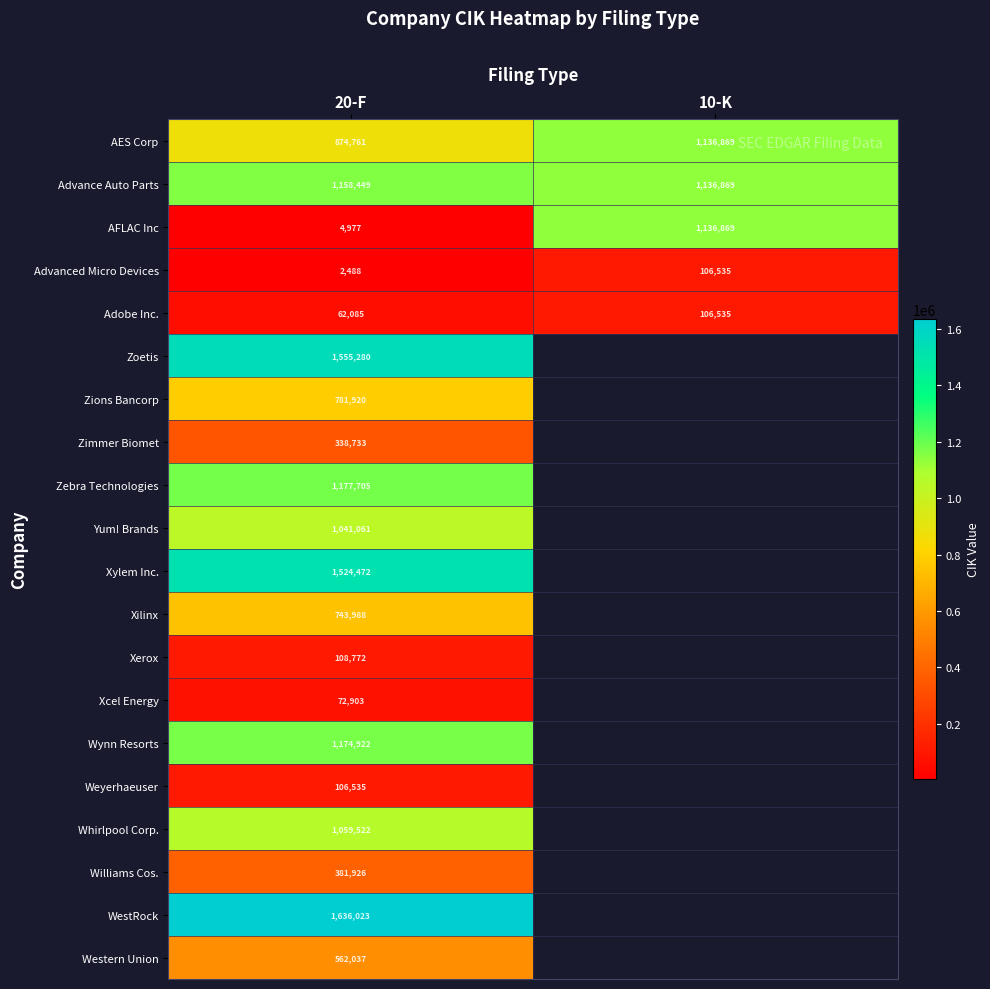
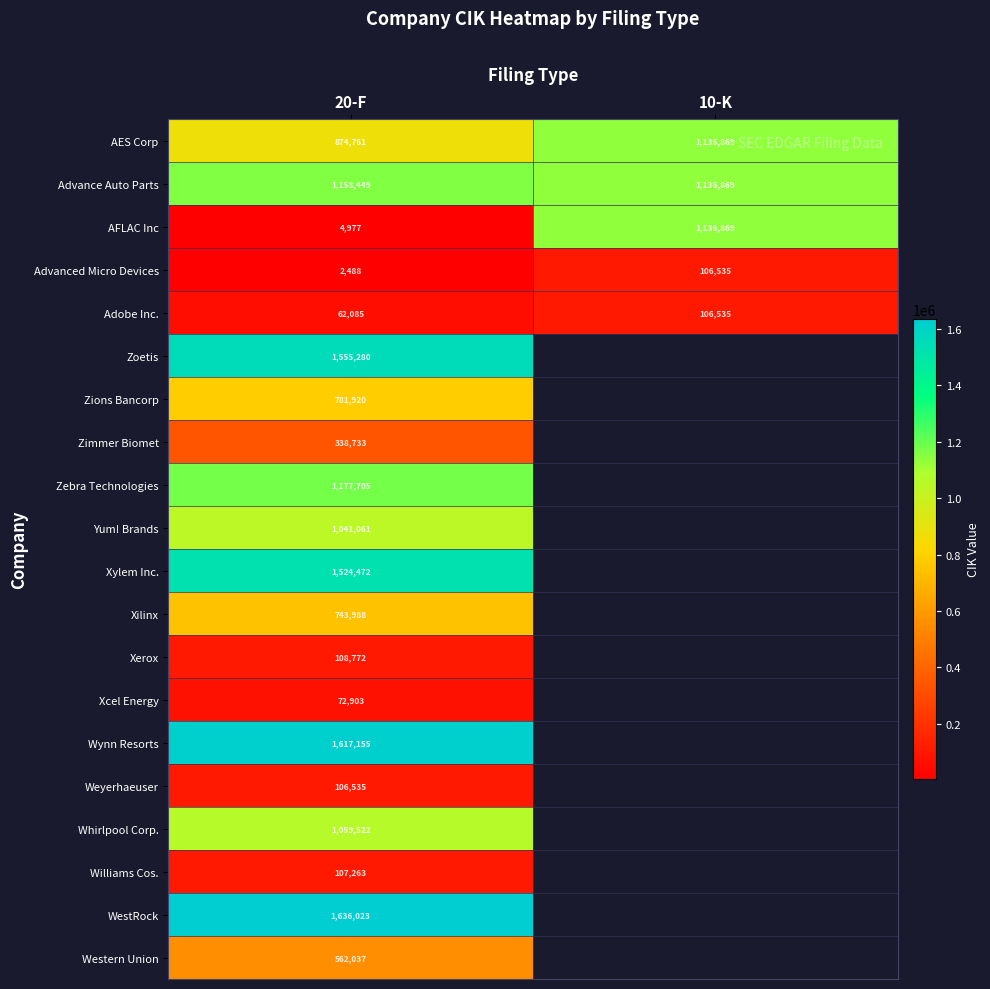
  {
    "AES Corp": {
      "20-F": "874,761"
    },
    "Advance Auto Parts": {
      "20-F": "1,158,449",
      "10-K": "1,136,869"
    },
    "AFLAC Inc": {
      "20-F": "4,977",
      "10-K": "1,136,869"
    },
    "Advanced Micro Devices": {
      "20-F": "2,488",
      "10-K": "106,535"
    },
    "Adobe Inc.": {
      "20-F": "62,085",
      "10-K": "106,535"
    },
    "Zoetis": {
      "20-F": "1,555,280"
    },
    "Zions Bancorp": {
      "20-F": "781,920"
    },
    "Zimmer Biomet": {
      "20-F": "338,733"
    },
    "Zebra Technologies": {
      "20-F": "1,177,705"
    },
    "Yum! Brands": {
      "20-F": "1,041,061"
    },
    "Xylem Inc.": {
      "20-F": "1,524,472"
    },
    "Xilinx": {
      "20-F": "743,988"
    },
    "Xerox": {
      "20-F": "108,772"
    },
    "Xcel Energy": {
      "20-F": "72,903"
    },
    "Wynn Resorts": {
-     "20-F": "1,174,922"
+     "20-F": "1,617,155"
    },
    "Weyerhaeuser": {
      "20-F": "106,535"
    },
    "Whirlpool Corp.": {
      "20-F": "1,059,522"
    },
    "Williams Cos.": {
-     "20-F": "381,926"
+     "20-F": "107,263"
    },
    "WestRock": {
      "20-F": "1,636,023"
    },
    "Western Union": {
      "20-F": "562,037"
    }
  }
